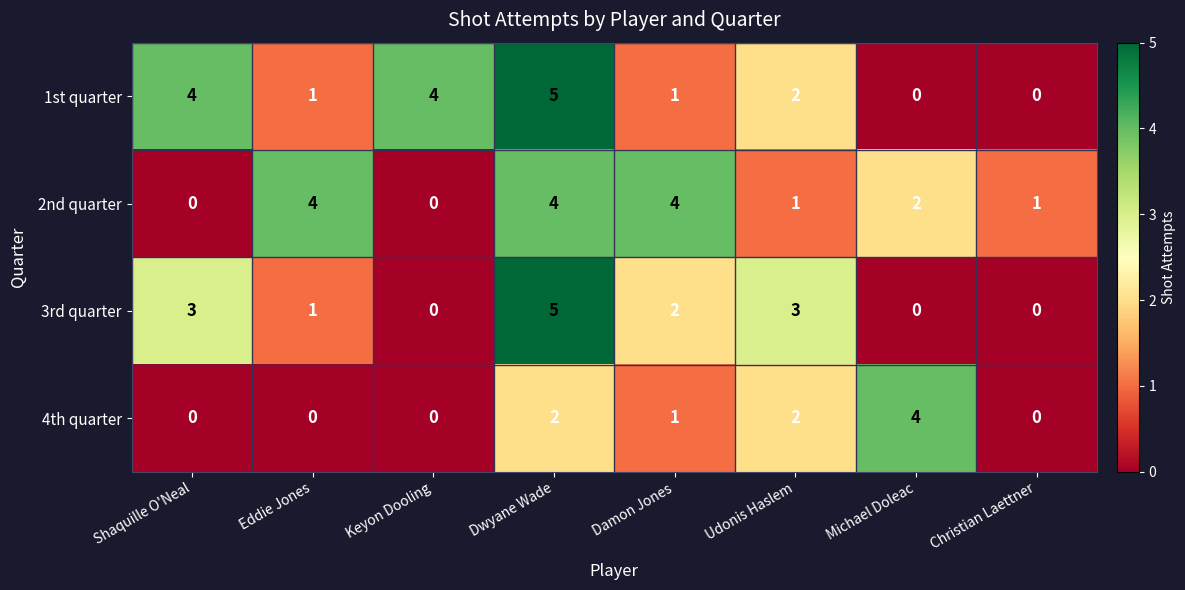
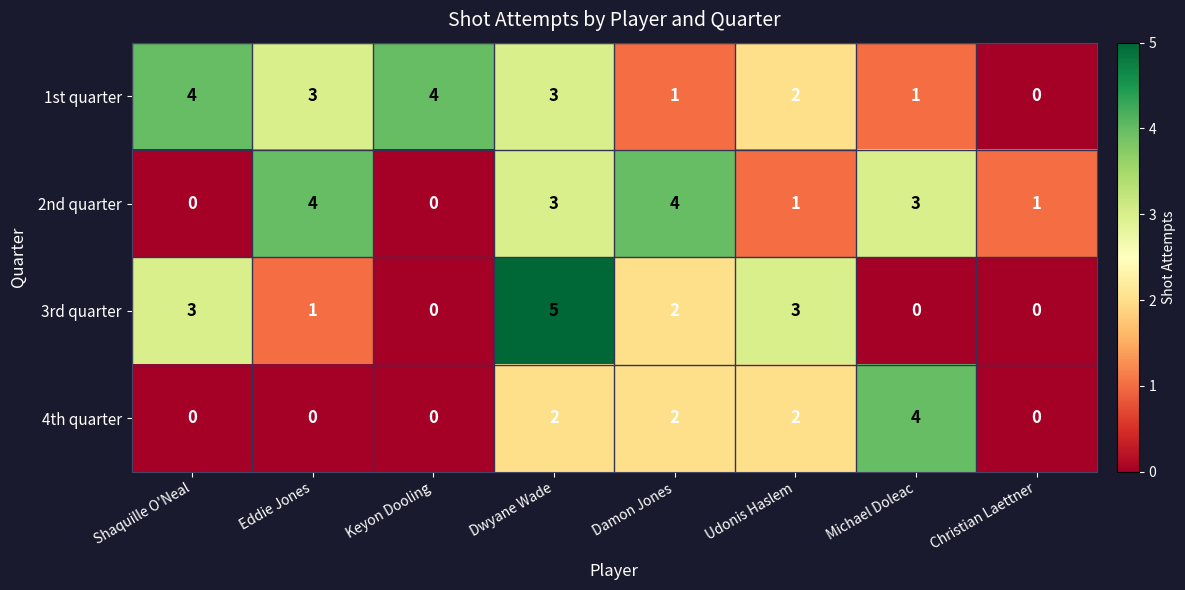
  {
    "1st quarter": {
      "Shaquille O'Neal": 4,
-     "Eddie Jones": 1,
+     "Eddie Jones": 3,
      "Keyon Dooling": 4,
-     "Dwyane Wade": 5,
+     "Dwyane Wade": 3,
      "Damon Jones": 1,
      "Udonis Haslem": 2,
-     "Michael Doleac": 0,
+     "Michael Doleac": 1,
      "Christian Laettner": 0
    },
    "2nd quarter": {
      "Shaquille O'Neal": 0,
      "Eddie Jones": 4,
      "Keyon Dooling": 0,
-     "Dwyane Wade": 4,
+     "Dwyane Wade": 3,
      "Damon Jones": 4,
      "Udonis Haslem": 1,
-     "Michael Doleac": 2,
+     "Michael Doleac": 3,
      "Christian Laettner": 1
    },
    "3rd quarter": {
      "Shaquille O'Neal": 3,
      "Eddie Jones": 1,
      "Keyon Dooling": 0,
      "Dwyane Wade": 5,
      "Damon Jones": 2,
      "Udonis Haslem": 3,
      "Michael Doleac": 0,
      "Christian Laettner": 0
    },
    "4th quarter": {
      "Shaquille O'Neal": 0,
      "Eddie Jones": 0,
      "Keyon Dooling": 0,
      "Dwyane Wade": 2,
-     "Damon Jones": 1,
+     "Damon Jones": 2,
      "Udonis Haslem": 2,
      "Michael Doleac": 4,
      "Christian Laettner": 0
    }
  }
